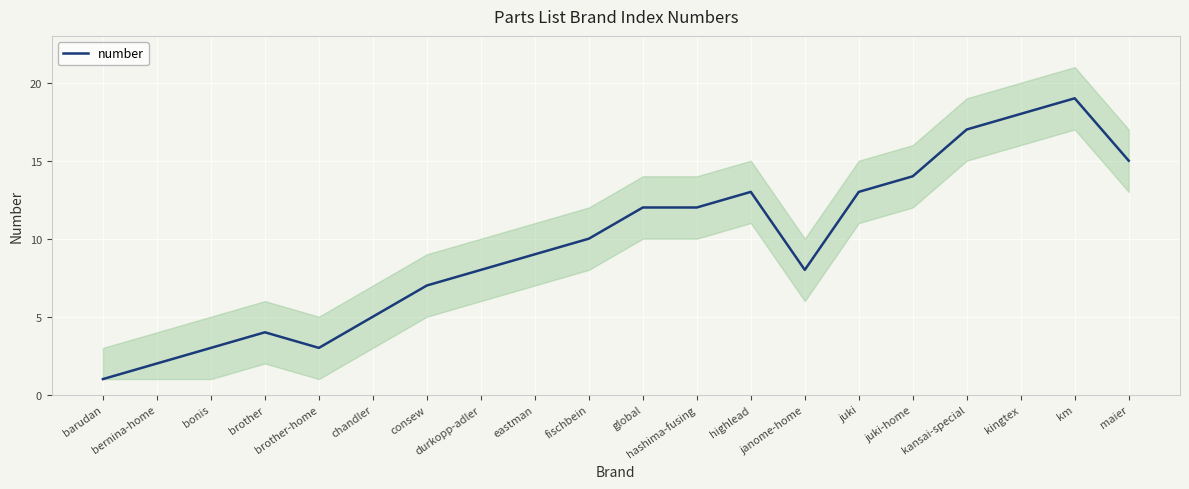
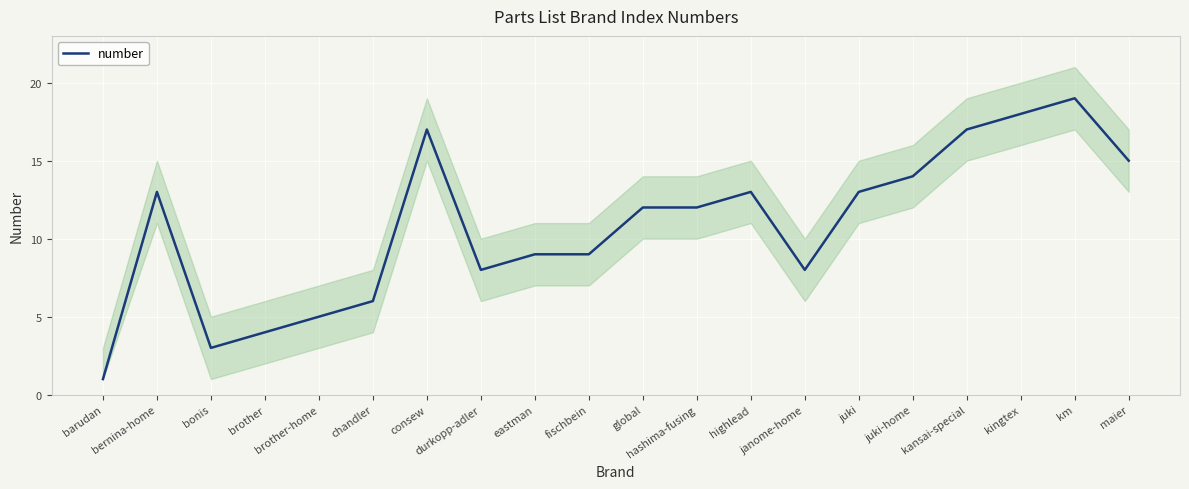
  {
    "number": {
      "barudan": 1,
-     "bernina-home": 2,
+     "bernina-home": 13,
      "bonis": 3,
      "brother": 4,
-     "brother-home": 3,
-     "chandler": 5,
-     "consew": 7,
+     "brother-home": 5,
+     "chandler": 6,
+     "consew": 17,
      "durkopp-adler": 8,
      "eastman": 9,
-     "fischbein": 10,
+     "fischbein": 9,
      "global": 12,
      "hashima-fusing": 12,
      "highlead": 13,
      "janome-home": 8,
      "juki": 13,
      "juki-home": 14,
      "kansai-special": 17,
      "kingtex": 18,
      "km": 19,
      "maier": 15
    }
  }
